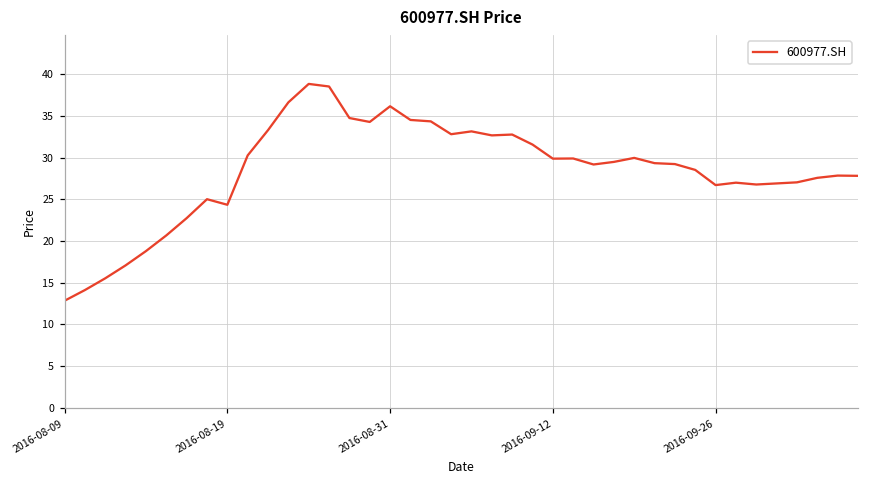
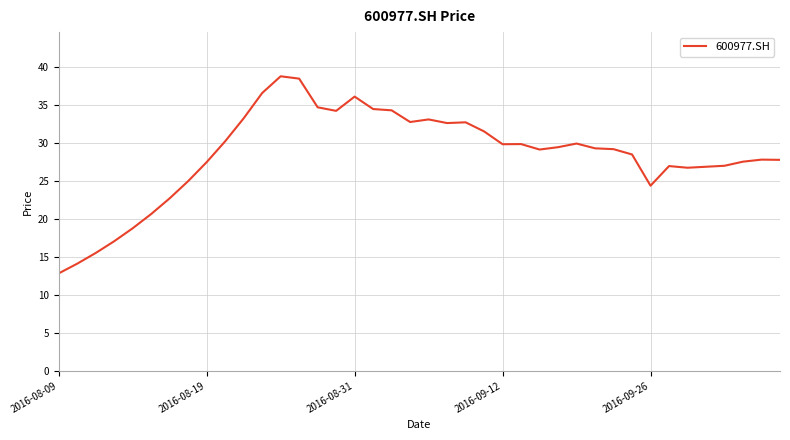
  {
    "2016-08-09": 13,
-   "2016-08-19": 24,
+   "2016-08-19": 28,
    "2016-08-31": 36,
    "2016-09-12": 30,
-   "2016-09-26": 27
+   "2016-09-26": 24
  }
